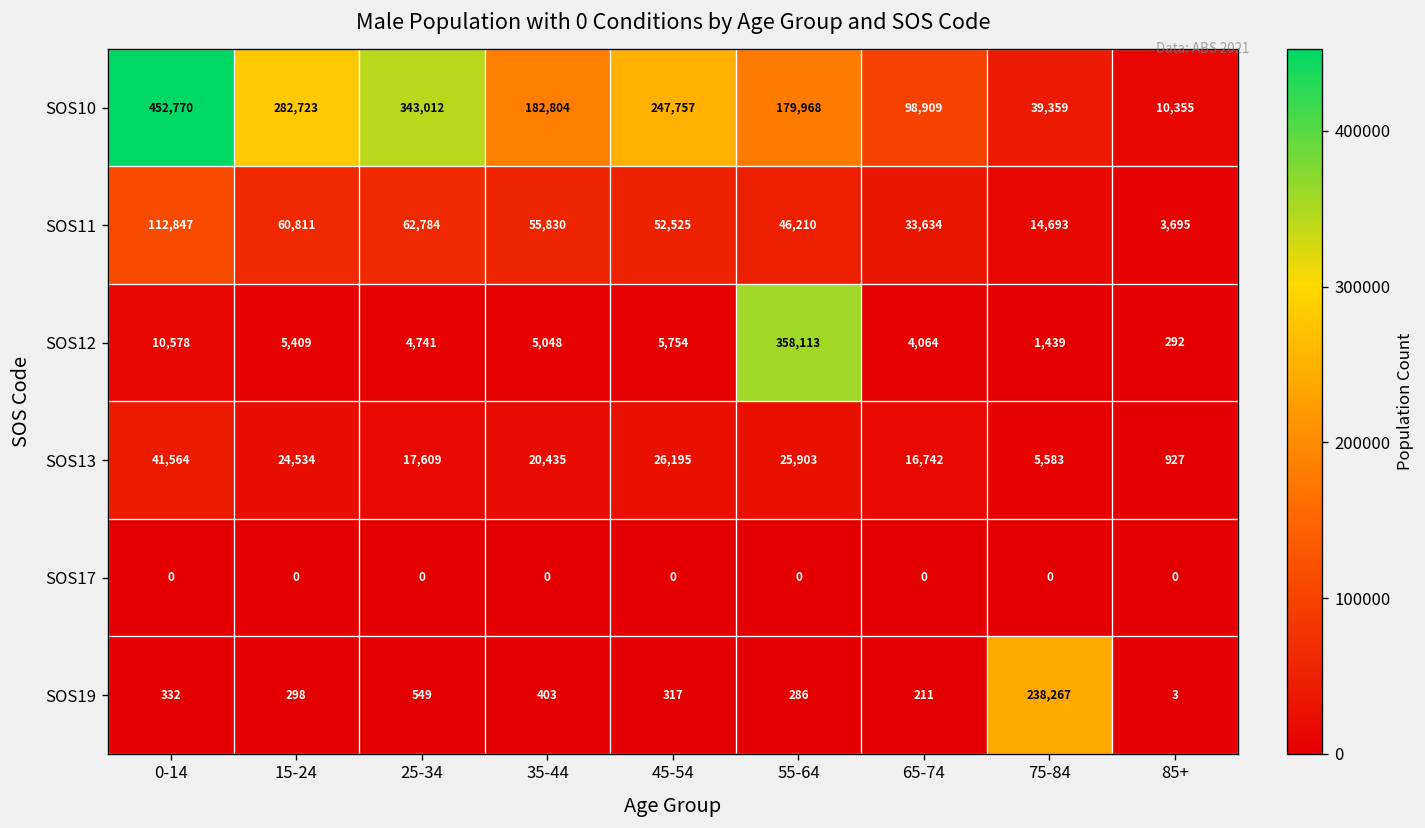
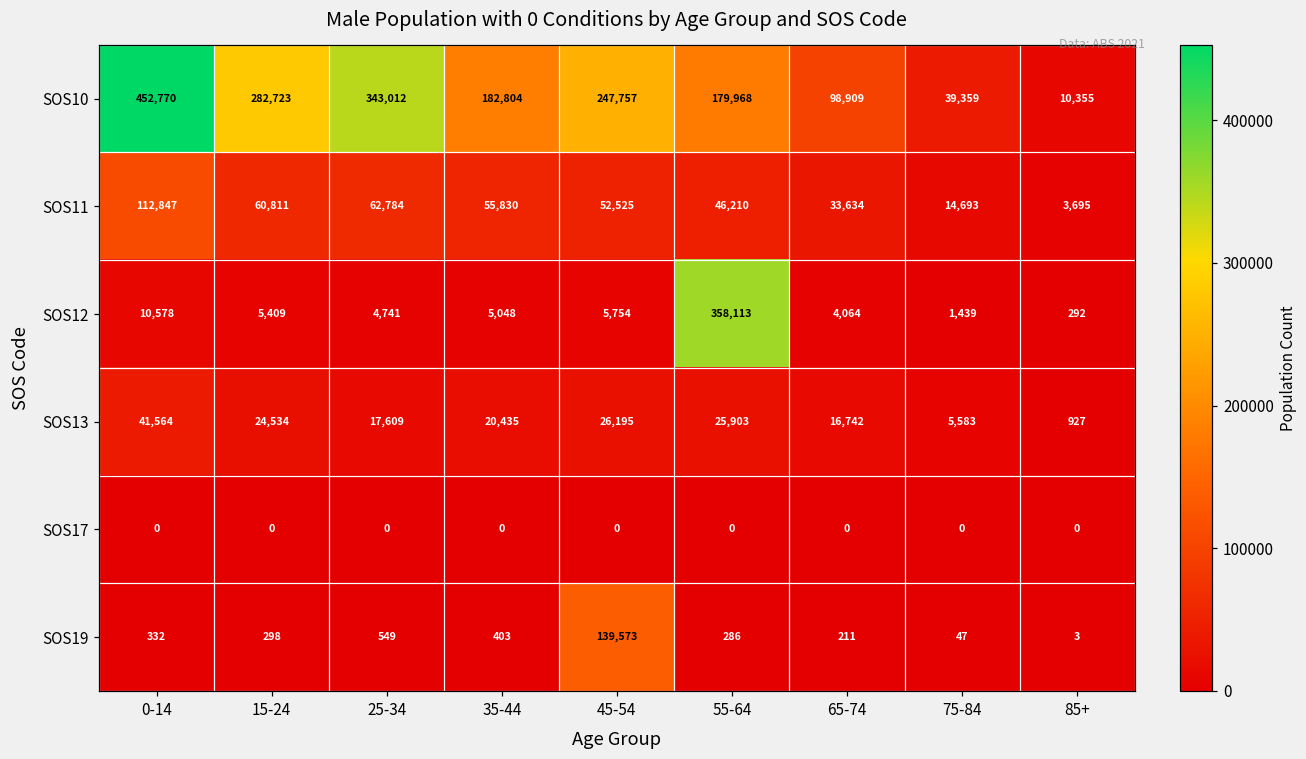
  {
    "SOS10": {
      "0-14": "452,770",
      "15-24": "282,723",
      "25-34": "343,012",
      "35-44": "182,804",
      "45-54": "247,757",
      "55-64": "179,968",
      "65-74": "98,909",
      "75-84": "39,359",
      "85+": "10,355"
    },
    "SOS11": {
      "0-14": "112,847",
      "15-24": "60,811",
      "25-34": "62,784",
      "35-44": "55,830",
      "45-54": "52,525",
      "55-64": "46,210",
      "65-74": "33,634",
      "75-84": "14,693",
      "85+": "3,695"
    },
    "SOS12": {
      "0-14": "10,578",
      "15-24": "5,409",
      "25-34": "4,741",
      "35-44": "5,048",
      "45-54": "5,754",
      "55-64": "358,113",
      "65-74": "4,064",
      "75-84": "1,439",
      "85+": "292"
    },
    "SOS13": {
      "0-14": "41,564",
      "15-24": "24,534",
      "25-34": "17,609",
      "35-44": "20,435",
      "45-54": "26,195",
      "55-64": "25,903",
      "65-74": "16,742",
      "75-84": "5,583",
      "85+": "927"
    },
    "SOS17": {
      "0-14": "0",
      "15-24": "0",
      "25-34": "0",
      "35-44": "0",
      "45-54": "0",
      "55-64": "0",
      "65-74": "0",
      "75-84": "0",
      "85+": "0"
    },
    "SOS19": {
      "0-14": "332",
      "15-24": "298",
      "25-34": "549",
      "35-44": "403",
-     "45-54": "317",
+     "45-54": "139,573",
      "55-64": "286",
      "65-74": "211",
-     "75-84": "238,267",
+     "75-84": "47",
      "85+": "3"
    }
  }
